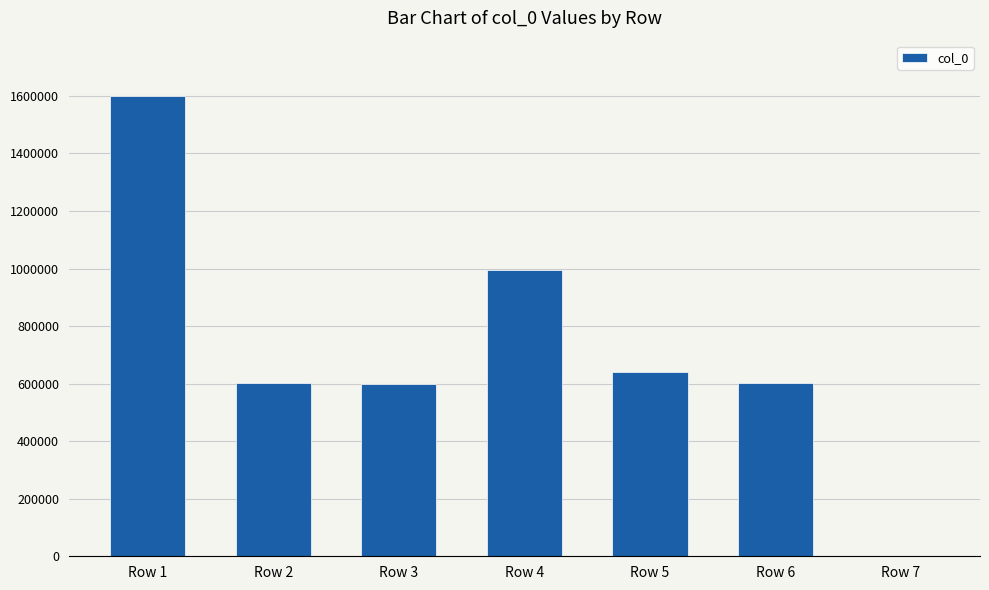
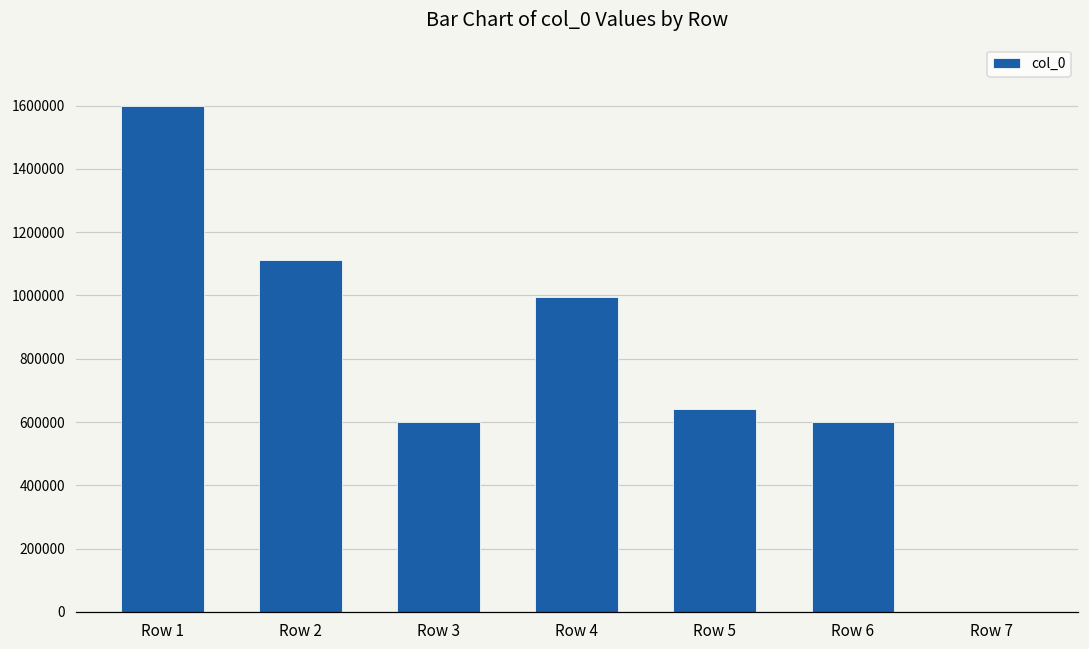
  {
    "Row 1": 1600000,
-   "Row 2": 600000,
+   "Row 2": 1110000,
    "Row 3": 600000,
    "Row 4": 990000,
    "Row 5": 640000,
    "Row 6": 600000
  }
